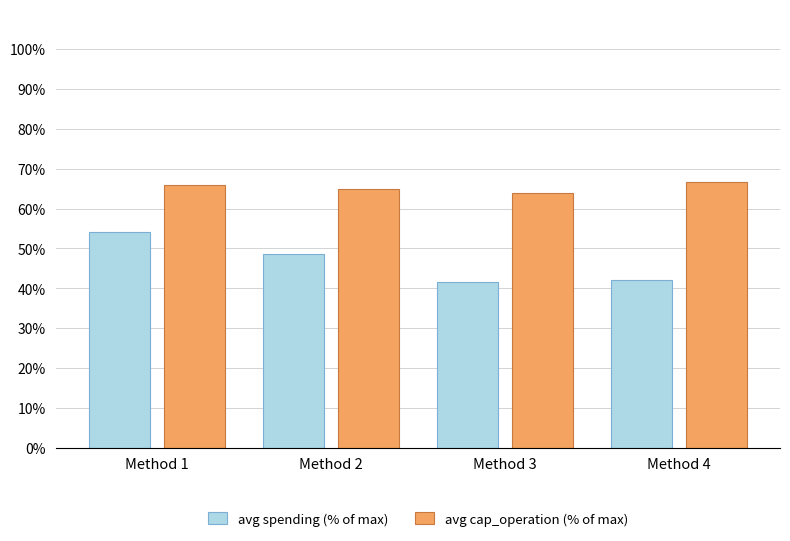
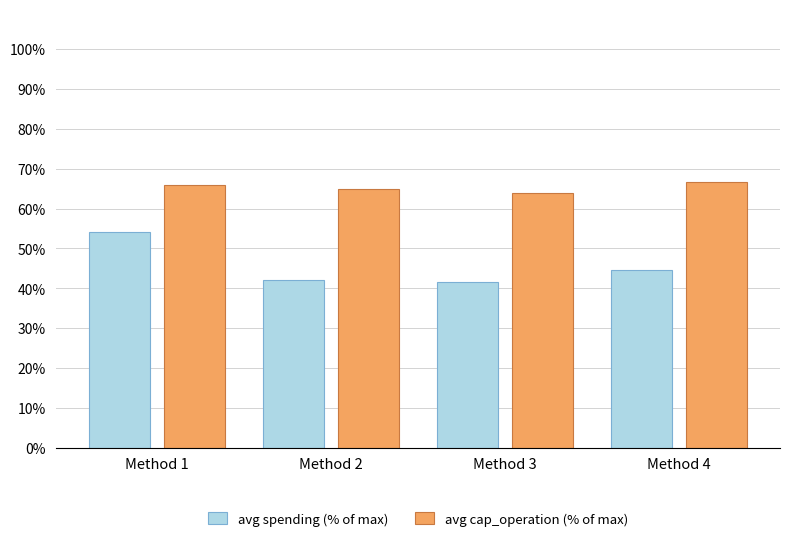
  {
    "avg spending (% of max)": {
      "Method 1": "54%",
-     "Method 2": "49%",
+     "Method 2": "42%",
      "Method 3": "42%",
-     "Method 4": "42%"
+     "Method 4": "45%"
    },
    "avg cap_operation (% of max)": {
      "Method 1": "66%",
      "Method 2": "65%",
      "Method 3": "64%",
      "Method 4": "67%"
    }
  }
